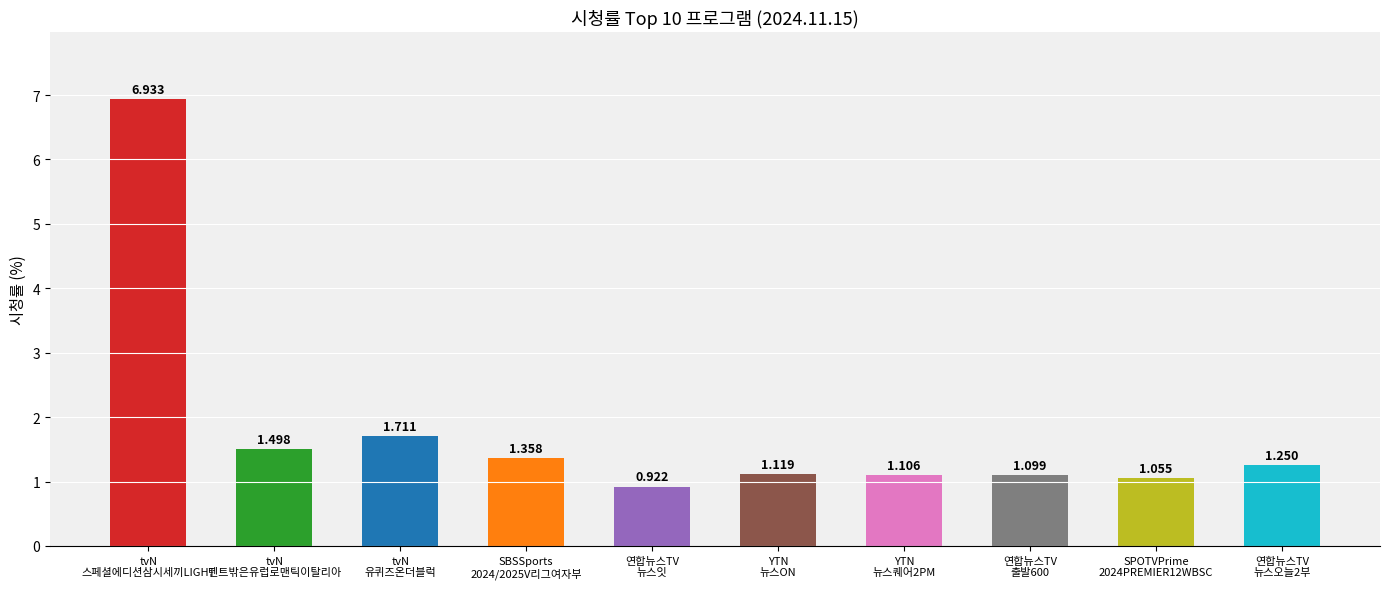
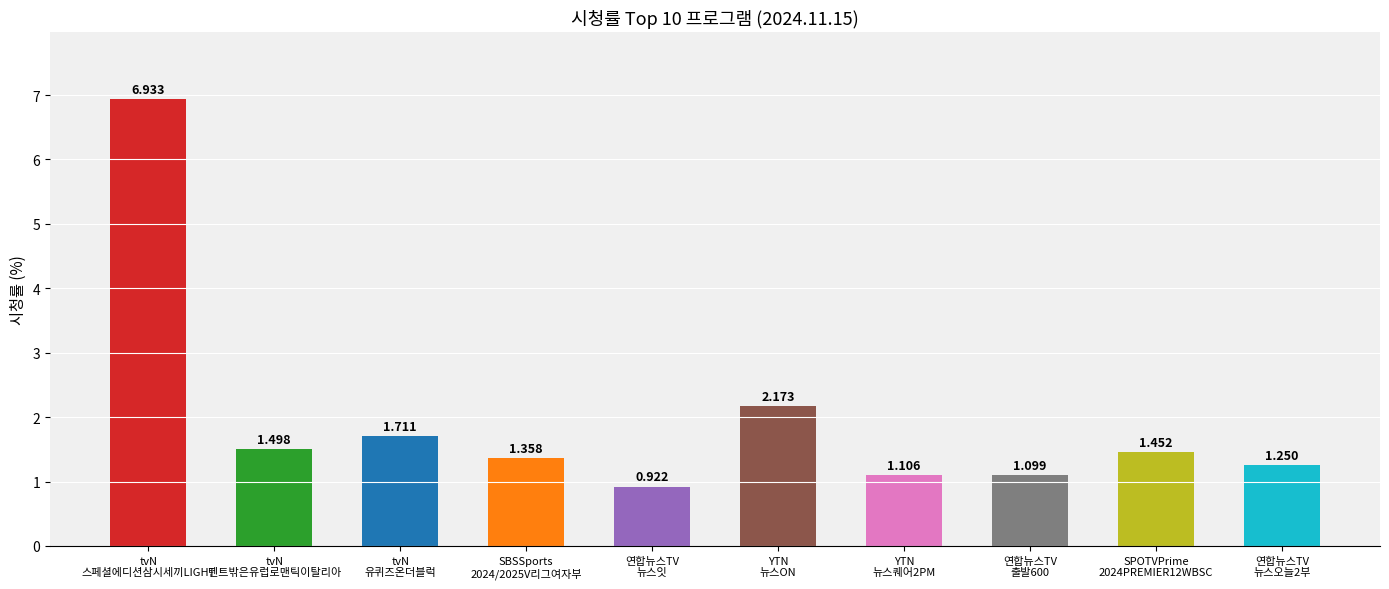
  {
    "tvN 스페셜에디션삼시세끼LIGHT": 6.933,
    "tvN 텐트밖은유럽로맨틱이탈리아": 1.498,
    "tvN 유퀴즈온더블럭": 1.711,
    "SBSSports 2024/2025V리그여자부": 1.358,
    "연합뉴스TV 뉴스잇": 0.922,
-   "YTN 뉴스ON": 1.119,
+   "YTN 뉴스ON": 2.173,
    "YTN 뉴스퀘어2PM": 1.106,
    "연합뉴스TV 출발600": 1.099,
-   "SPOTVPrime 2024PREMIER12WBSC": 1.055,
+   "SPOTVPrime 2024PREMIER12WBSC": 1.452,
    "연합뉴스TV 뉴스오늘2부": 1.250
  }
